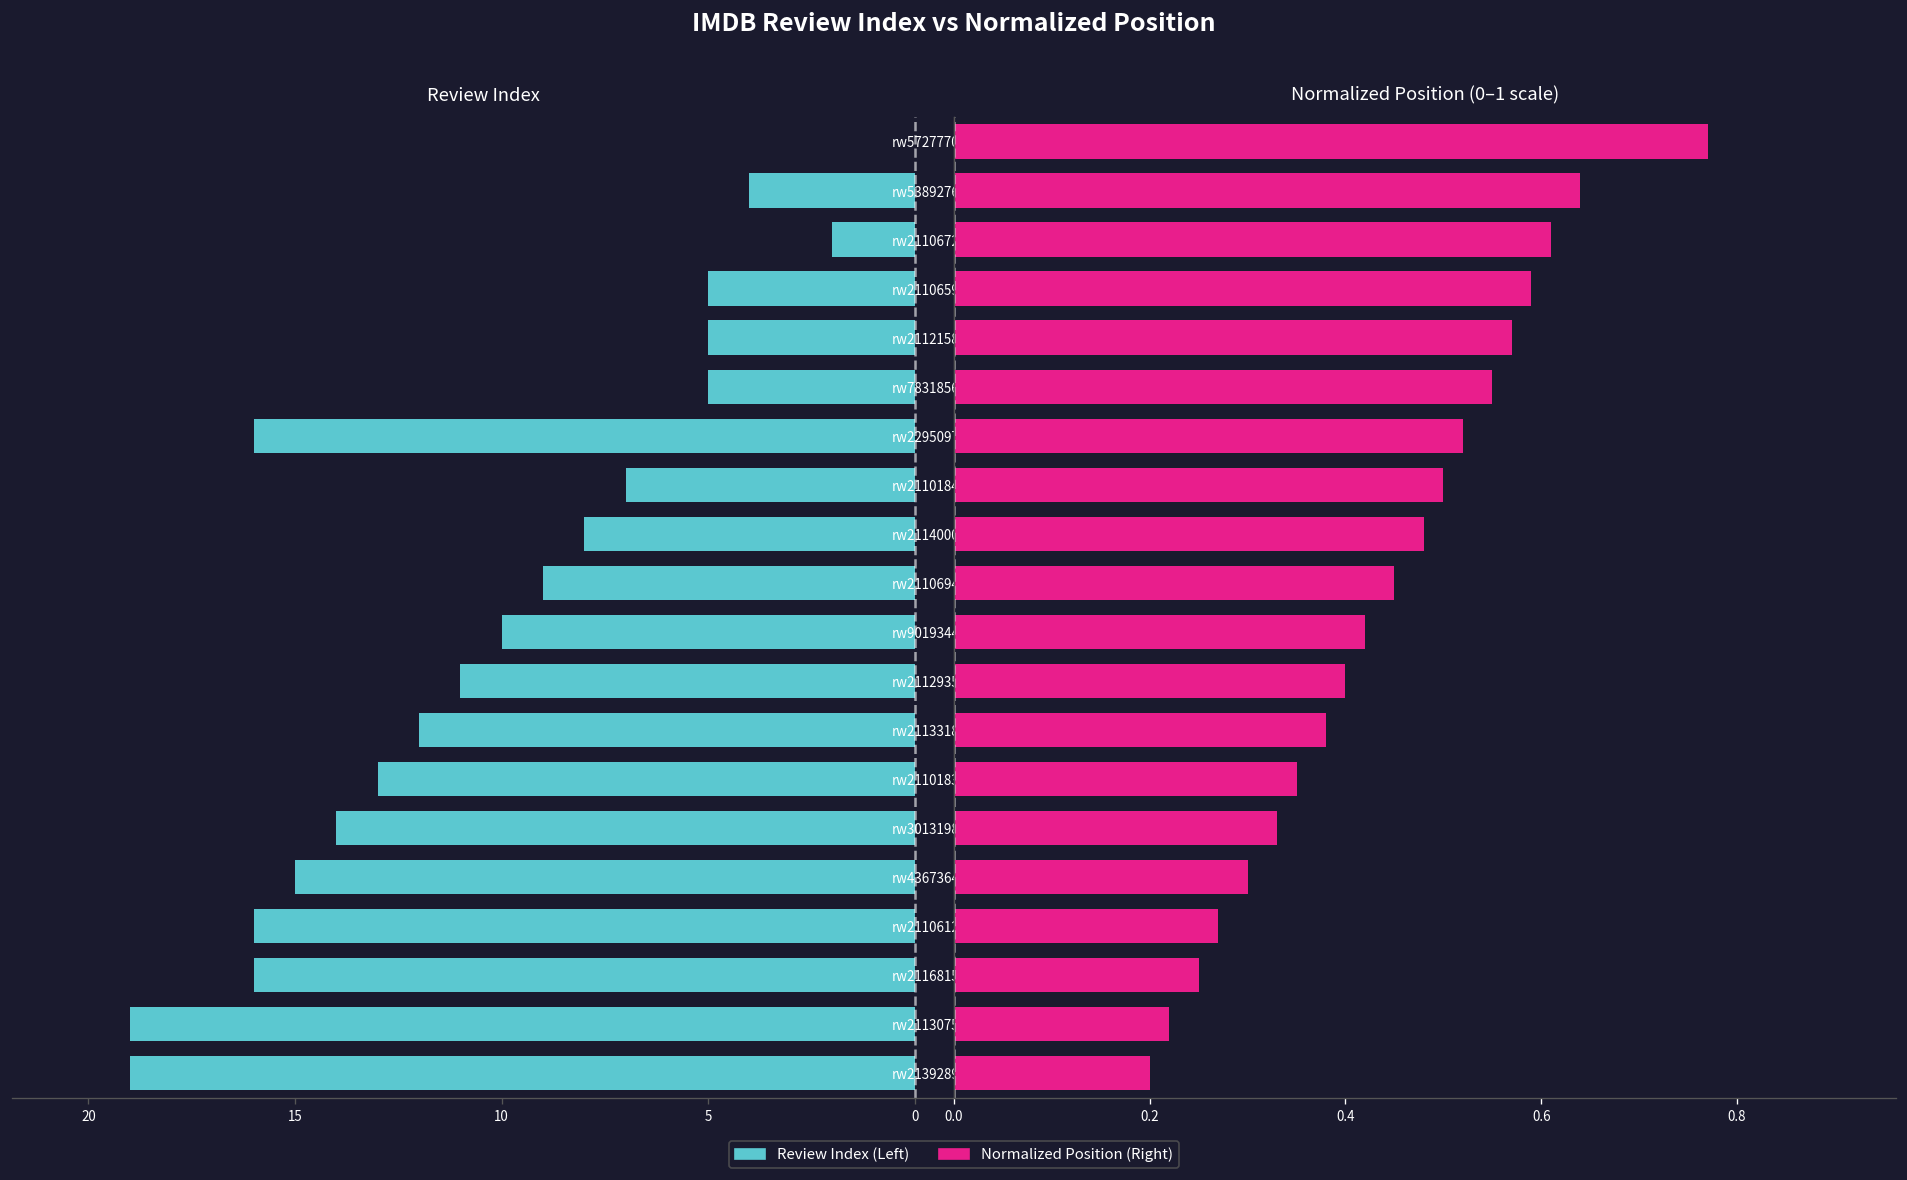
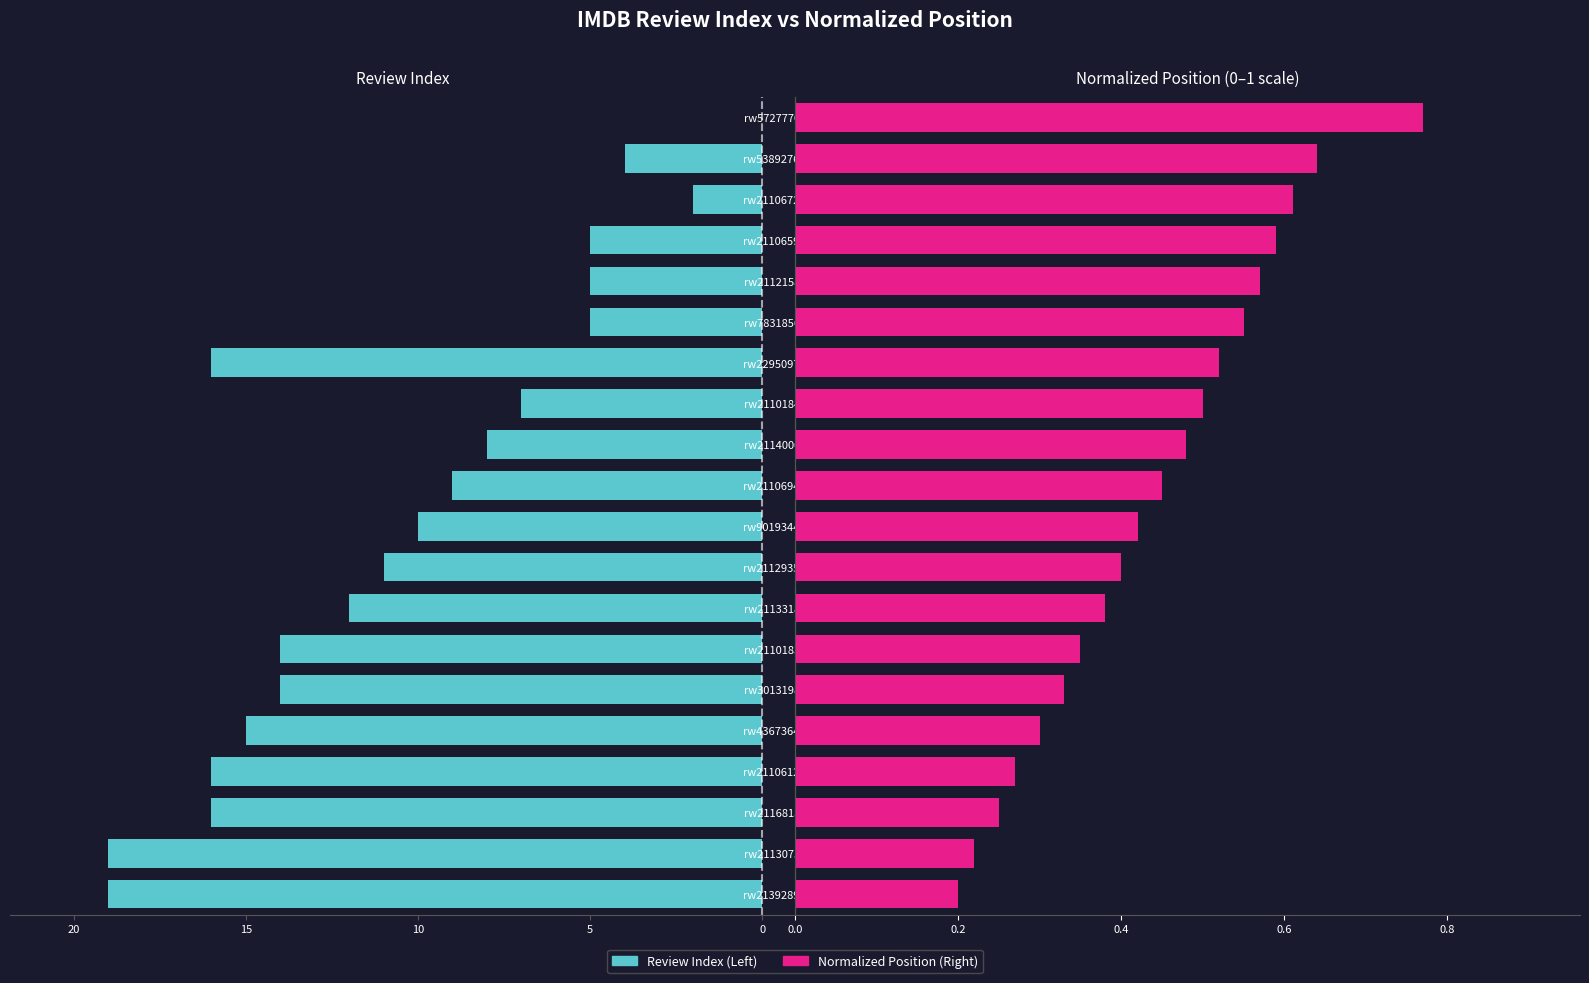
  {
    "Review Index": {
      "rw5727770": 0,
      "rw5389276": 4,
      "rw2110672": 2,
      "rw2110659": 5,
      "rw2112158": 5,
      "rw7831856": 5,
      "rw2295097": 16,
      "rw2110184": 7,
      "rw2114000": 8,
      "rw2110694": 9,
      "rw9019344": 10,
      "rw2112935": 11,
      "rw2113318": 12,
-     "rw2110183": 13,
+     "rw2110183": 14,
      "rw3013198": 14,
      "rw4367364": 15,
      "rw2110612": 16,
      "rw2116815": 16,
      "rw2113075": 19,
      "rw2139289": 19
    }
  }
